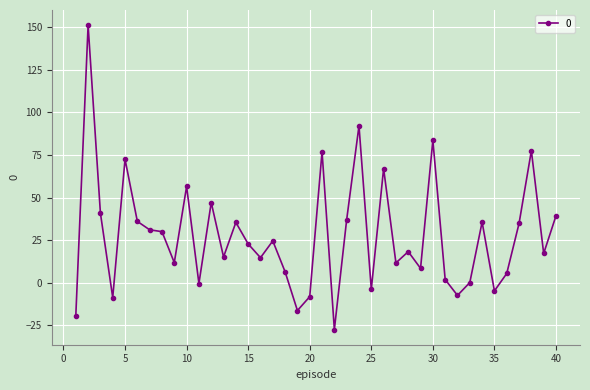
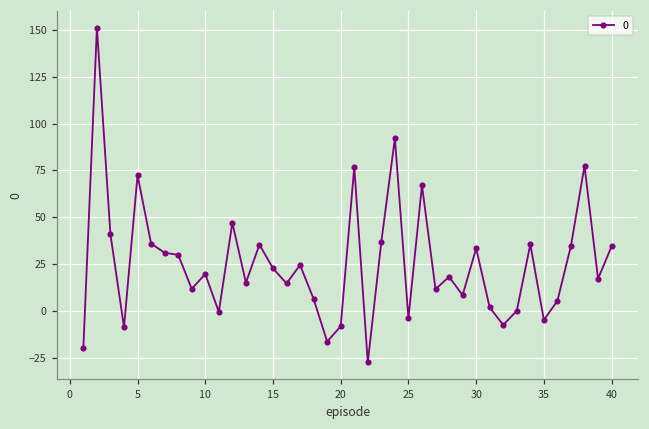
  {
    "5": 72,
-   "10": 56,
+   "10": 20,
    "15": 23,
    "20": -8,
    "25": -4,
-   "30": 84,
+   "30": 33,
    "35": -5,
-   "40": 39
+   "40": 34
  }
